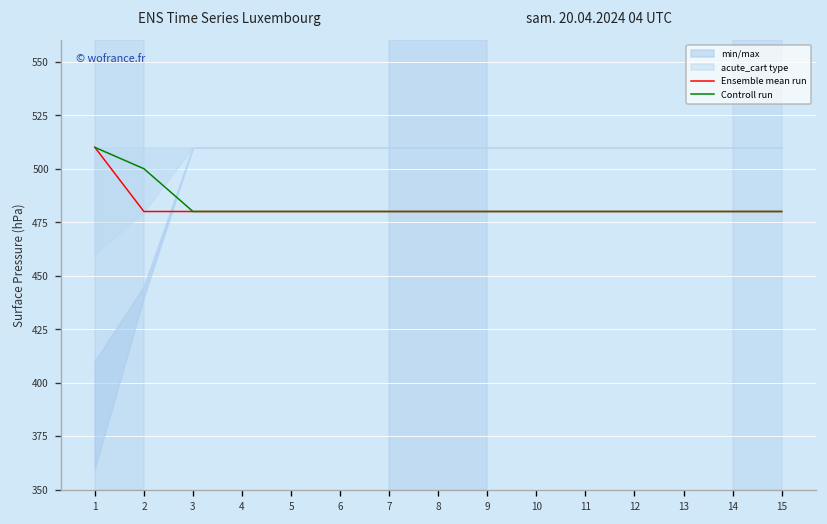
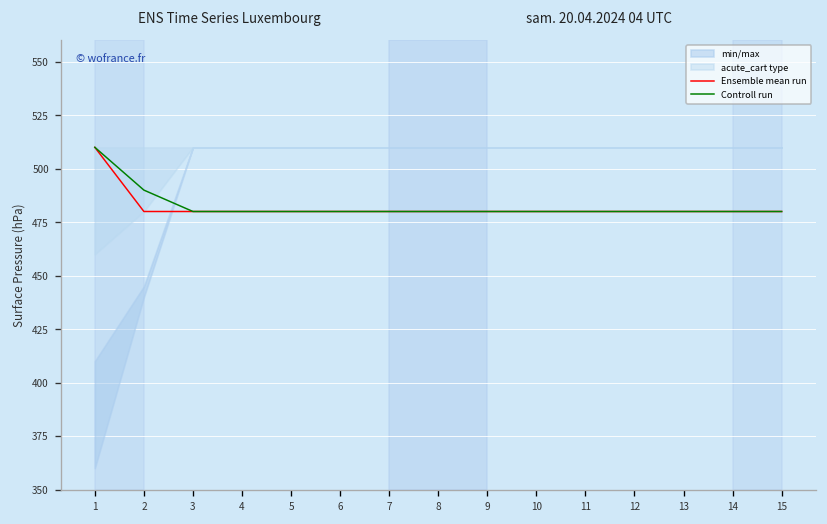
  {
    "Ensemble mean run": {
      "2": 480
    },
    "Controll run": {
-     "2": 500
+     "2": 490
    }
  }
